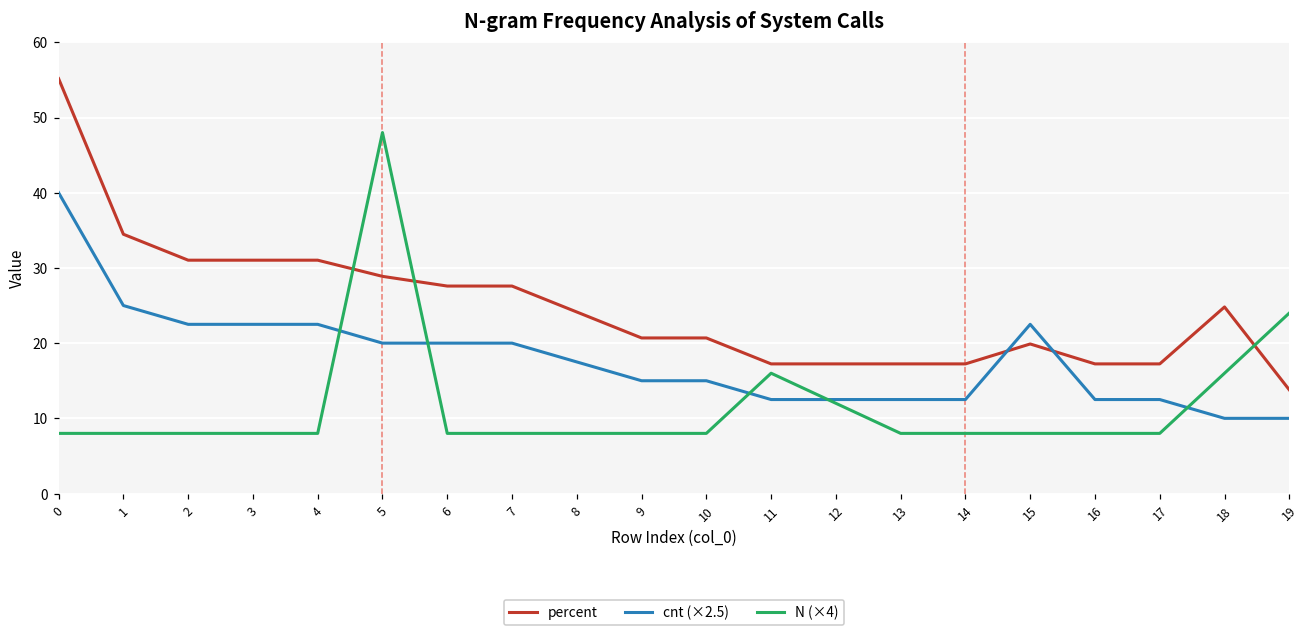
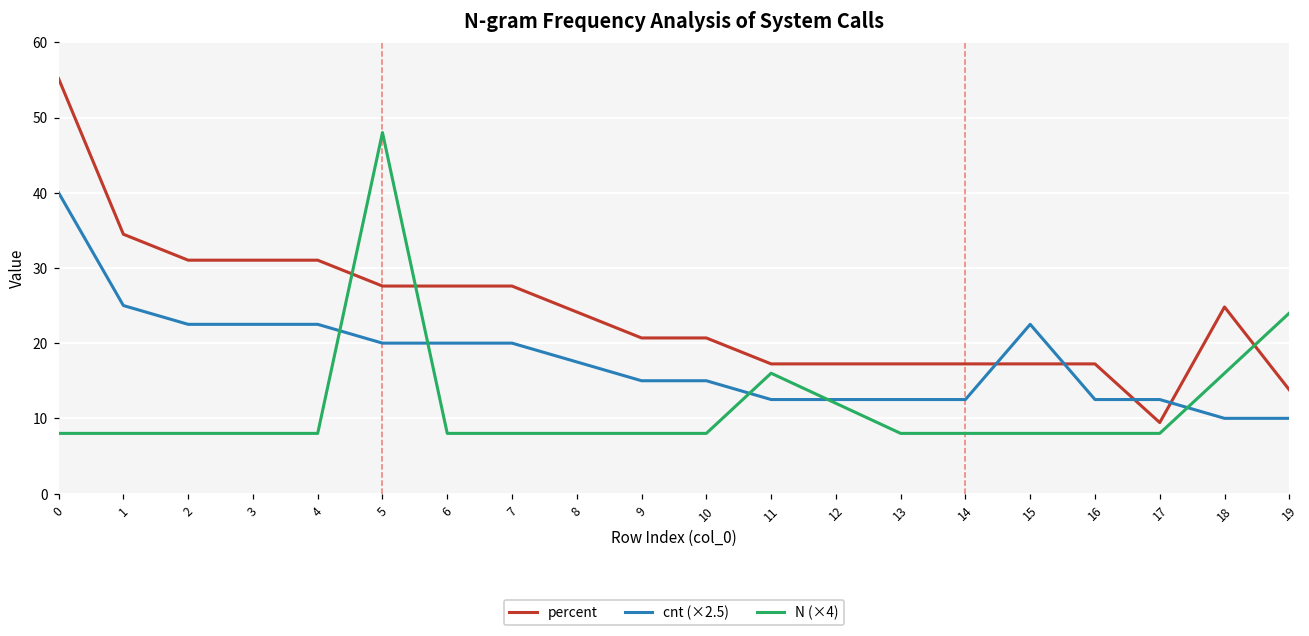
  {
    "percent": {
      "0": 55,
      "1": 34,
      "2": 31,
      "3": 31,
      "4": 31,
-     "5": 29,
+     "5": 28,
      "6": 28,
      "7": 28,
      "8": 24,
      "9": 21,
      "10": 21,
      "11": 17,
      "12": 17,
      "13": 17,
      "14": 17,
-     "15": 20,
+     "15": 17,
      "16": 17,
-     "17": 17,
+     "17": 9,
      "18": 25,
      "19": 14
    },
    "cnt (×2.5)": {
      "0": 40,
      "1": 25,
      "2": 23,
      "3": 23,
      "4": 23,
      "5": 20,
      "6": 20,
      "7": 20,
      "8": 18,
      "9": 15,
      "10": 15,
      "11": 13,
      "12": 13,
      "13": 13,
      "14": 13,
      "15": 23,
      "16": 13,
      "17": 13,
      "18": 10,
      "19": 10
    },
    "N (×4)": {
      "0": 8,
      "1": 8,
      "2": 8,
      "3": 8,
      "4": 8,
      "5": 48,
      "6": 8,
      "7": 8,
      "8": 8,
      "9": 8,
      "10": 8,
      "11": 16,
      "12": 12,
      "13": 8,
      "14": 8,
      "15": 8,
      "16": 8,
      "17": 8,
      "18": 16,
      "19": 24
    }
  }
